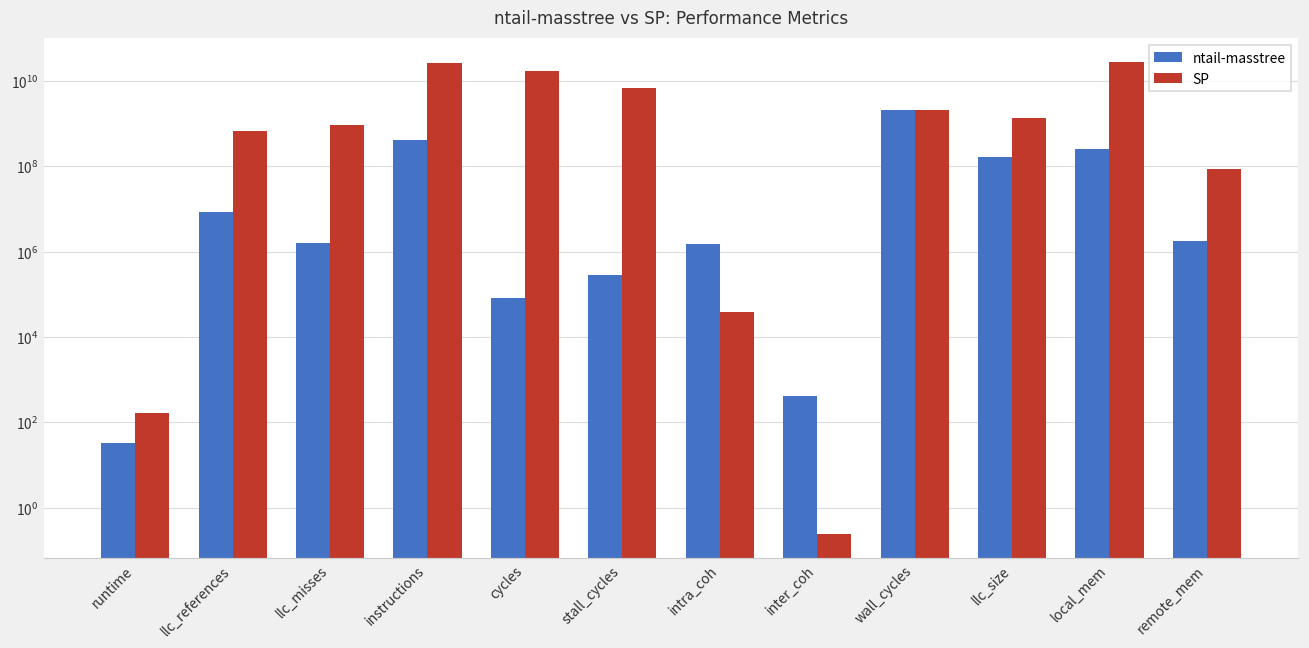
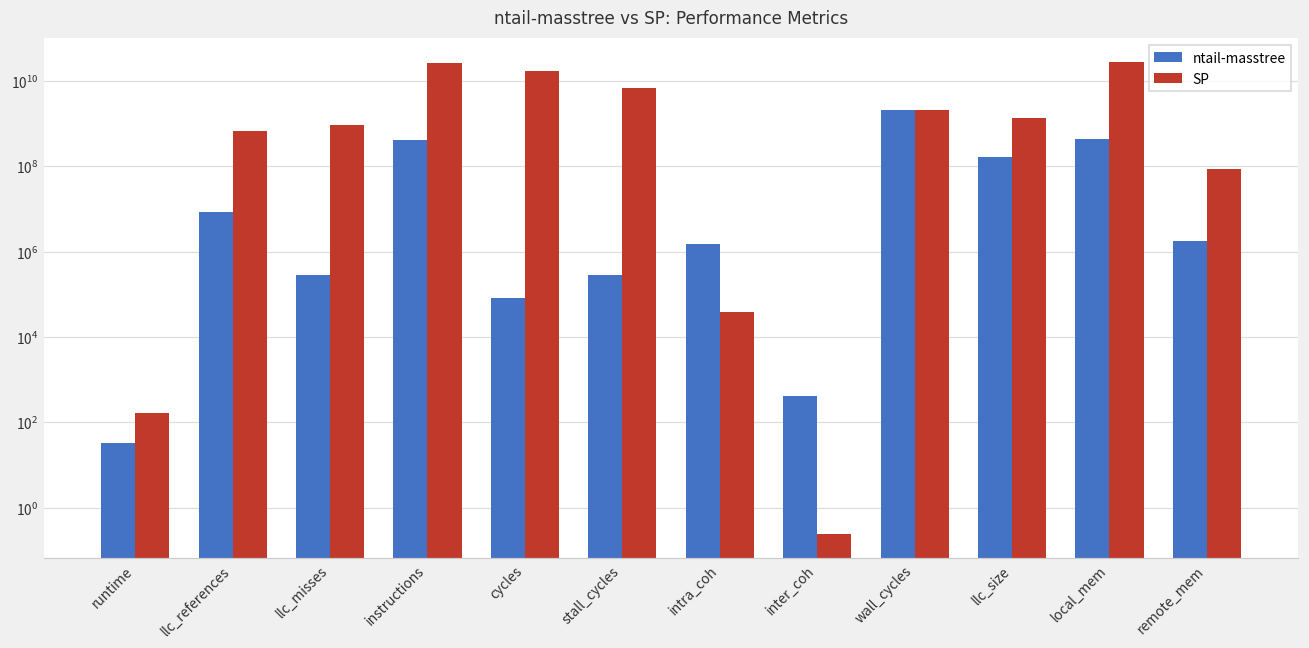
  {
    "ntail-masstree": {
      "runtime": 30,
      "llc_references": 8000000,
-     "llc_misses": 1500000,
+     "llc_misses": 300000,
      "instructions": 400000000,
      "cycles": 80000,
      "stall_cycles": 300000,
      "intra_coh": 1500000,
      "inter_coh": 400,
      "wall_cycles": 2000000000,
      "llc_size": 160000000,
-     "local_mem": 300000000,
+     "local_mem": 400000000,
      "remote_mem": 2000000
    },
    "SP": {
      "runtime": 160,
      "llc_references": 700000000,
      "llc_misses": 900000000,
      "instructions": 30000000000,
      "cycles": 20000000000,
      "stall_cycles": 7000000000,
      "intra_coh": 40000,
      "inter_coh": 0.2,
      "wall_cycles": 2000000000,
      "llc_size": 1300000000,
      "local_mem": 30000000000,
      "remote_mem": 90000000
    }
  }
